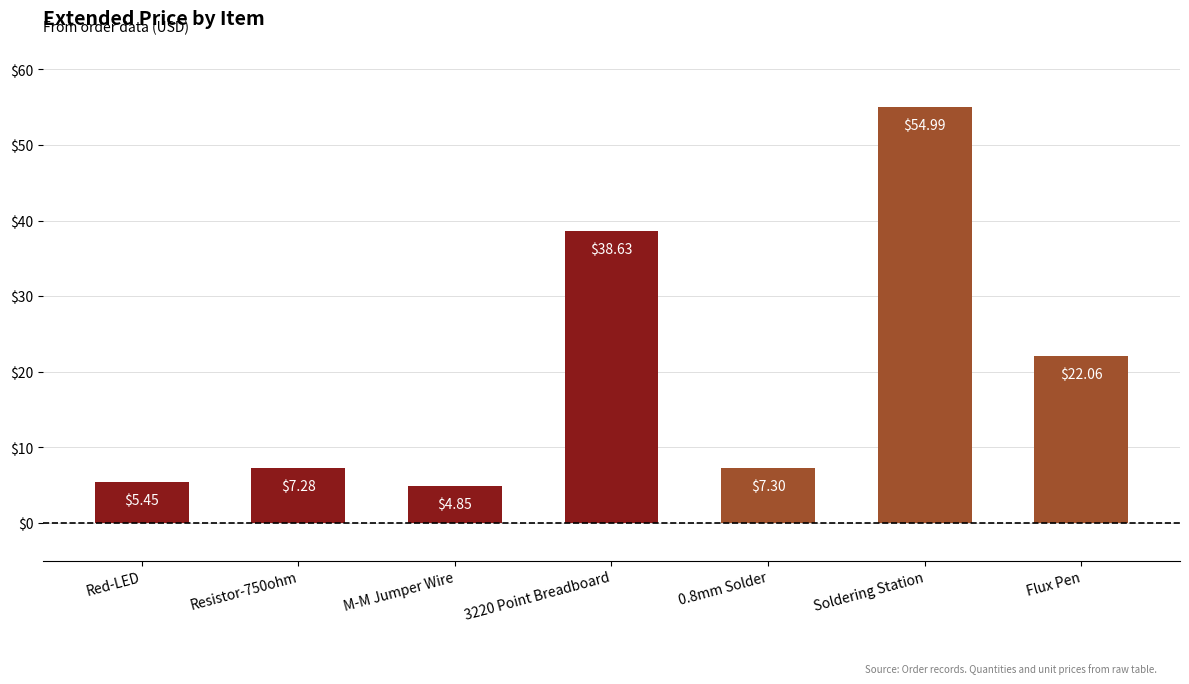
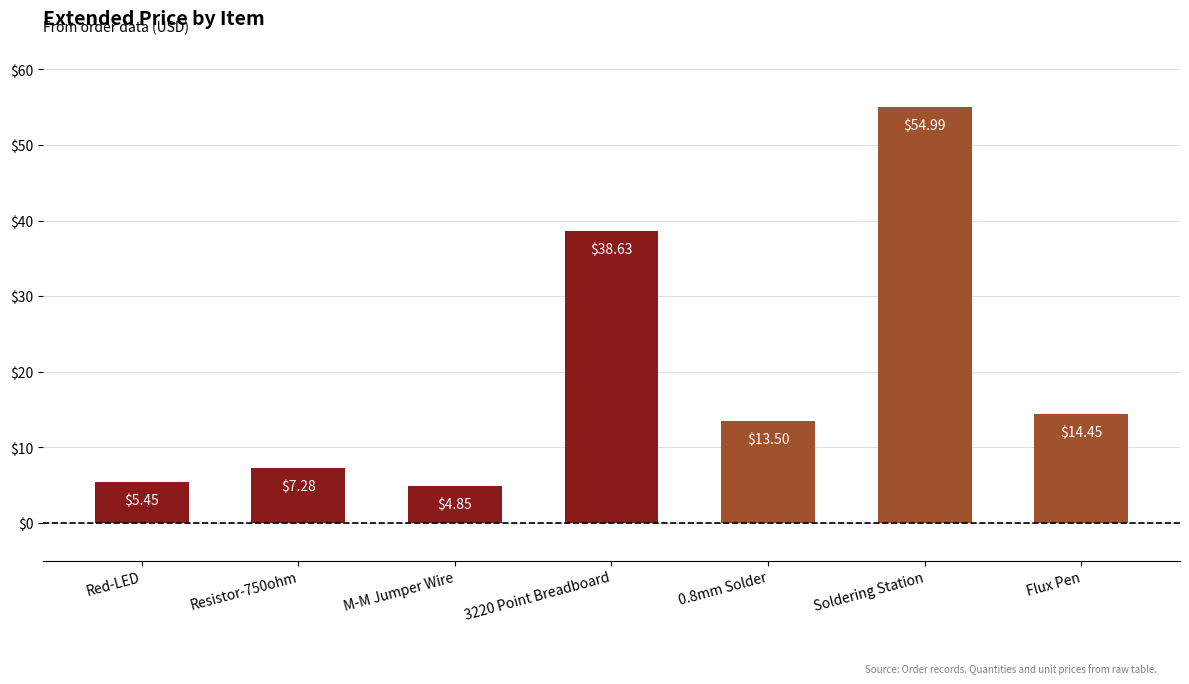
  {
    "Red-LED": "$5.45",
    "Resistor-750ohm": "$7.28",
    "M-M Jumper Wire": "$4.85",
    "3220 Point Breadboard": "$38.63",
-   "0.8mm Solder": "$7.30",
+   "0.8mm Solder": "$13.50",
    "Soldering Station": "$54.99",
-   "Flux Pen": "$22.06"
+   "Flux Pen": "$14.45"
  }
